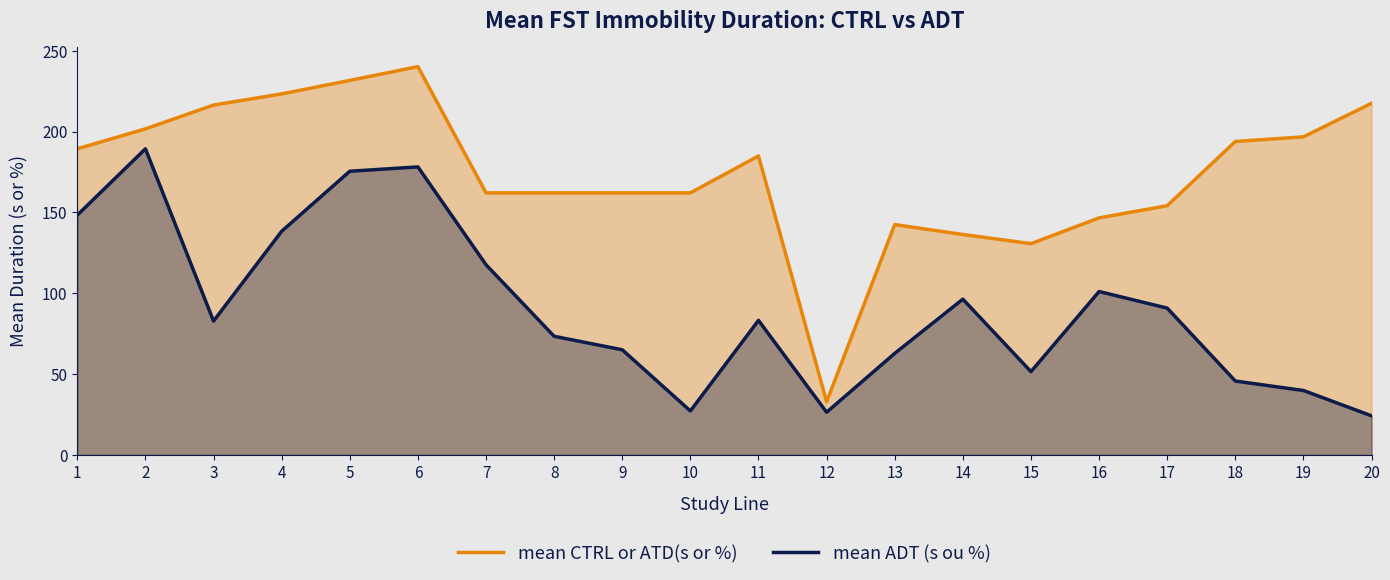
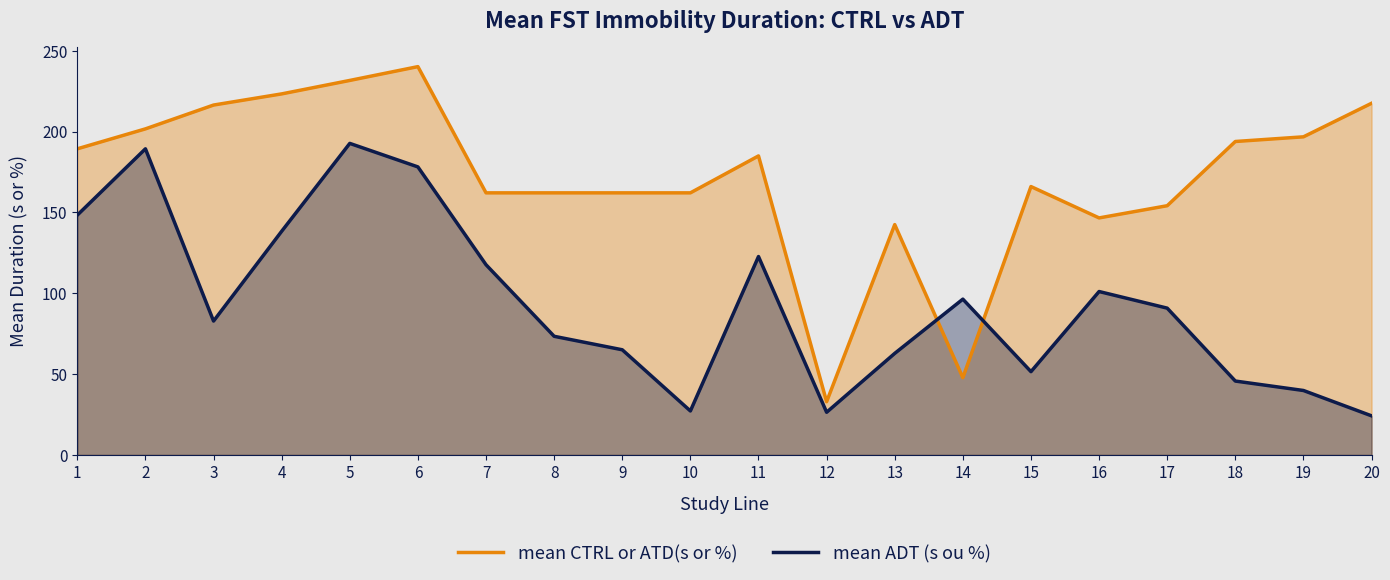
  {
    "mean CTRL or ATD(s or %)": {
      "1": 189,
      "2": 202,
      "3": 216,
      "4": 223,
      "5": 232,
      "6": 240,
      "7": 162,
      "8": 162,
      "9": 162,
      "10": 162,
      "11": 185,
      "12": 33,
      "13": 143,
-     "14": 136,
-     "15": 131,
+     "14": 48,
+     "15": 166,
      "16": 147,
      "17": 154,
      "18": 194,
      "19": 197,
      "20": 218
    },
    "mean ADT (s ou %)": {
      "1": 148,
      "2": 189,
      "3": 83,
      "4": 138,
-     "5": 176,
+     "5": 193,
      "6": 178,
      "7": 118,
      "8": 73,
      "9": 65,
      "10": 27,
-     "11": 83,
+     "11": 123,
      "12": 26,
      "13": 63,
      "14": 96,
      "15": 52,
      "16": 101,
      "17": 91,
      "18": 46,
      "19": 40,
      "20": 24
    }
  }
